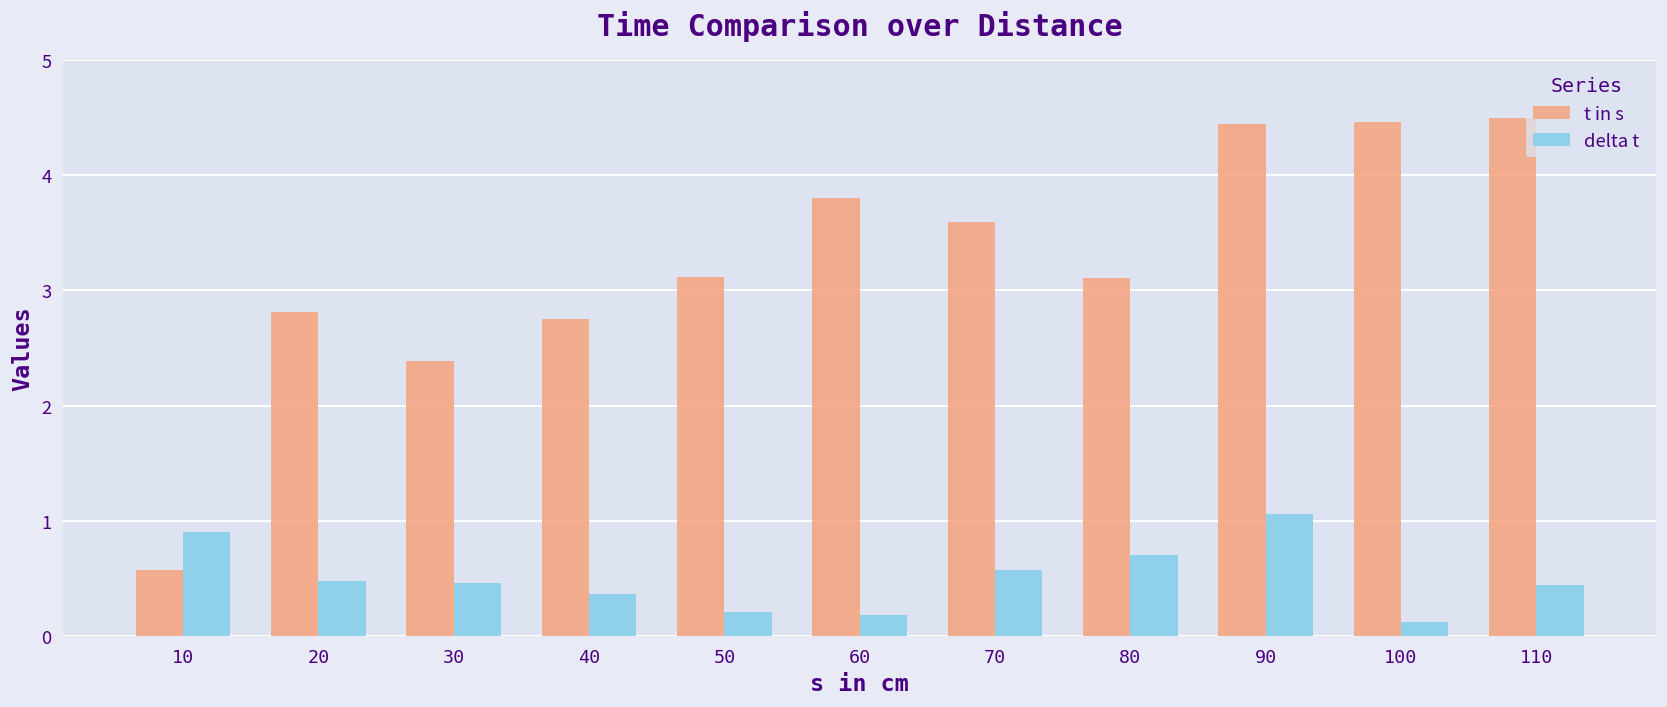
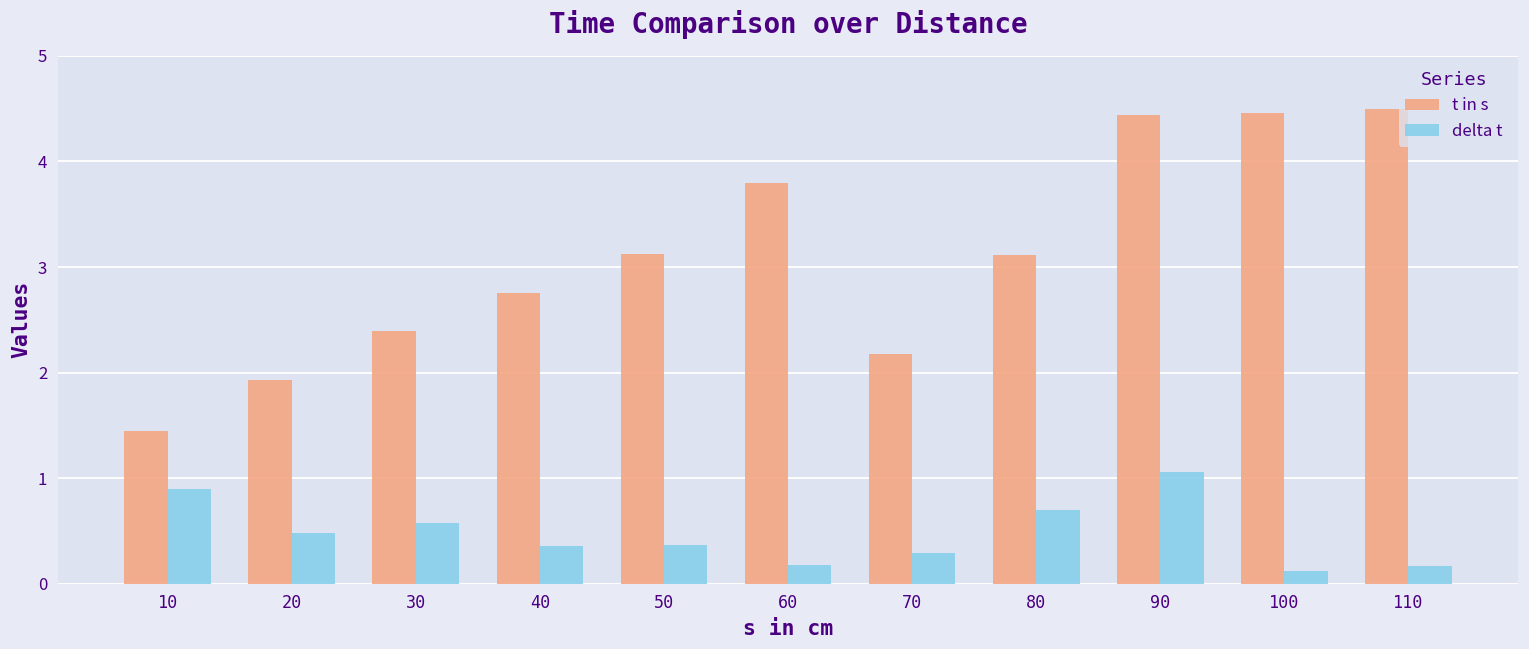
  {
    "t in s": {
-     "10": 0.6,
-     "20": 2.8,
+     "10": 1.5,
+     "20": 1.9,
      "30": 2.4,
      "40": 2.8,
      "50": 3.1,
      "60": 3.8,
-     "70": 3.6,
+     "70": 2.2,
      "80": 3.1,
      "90": 4.4,
      "100": 4.5,
      "110": 4.5
    },
    "delta t": {
      "10": 0.9,
      "20": 0.5,
-     "30": 0.5,
+     "30": 0.6,
      "40": 0.4,
-     "50": 0.2,
+     "50": 0.4,
      "60": 0.2,
-     "70": 0.6,
+     "70": 0.3,
      "80": 0.7,
      "90": 1.1,
      "100": 0.1,
-     "110": 0.4
+     "110": 0.2
    }
  }
